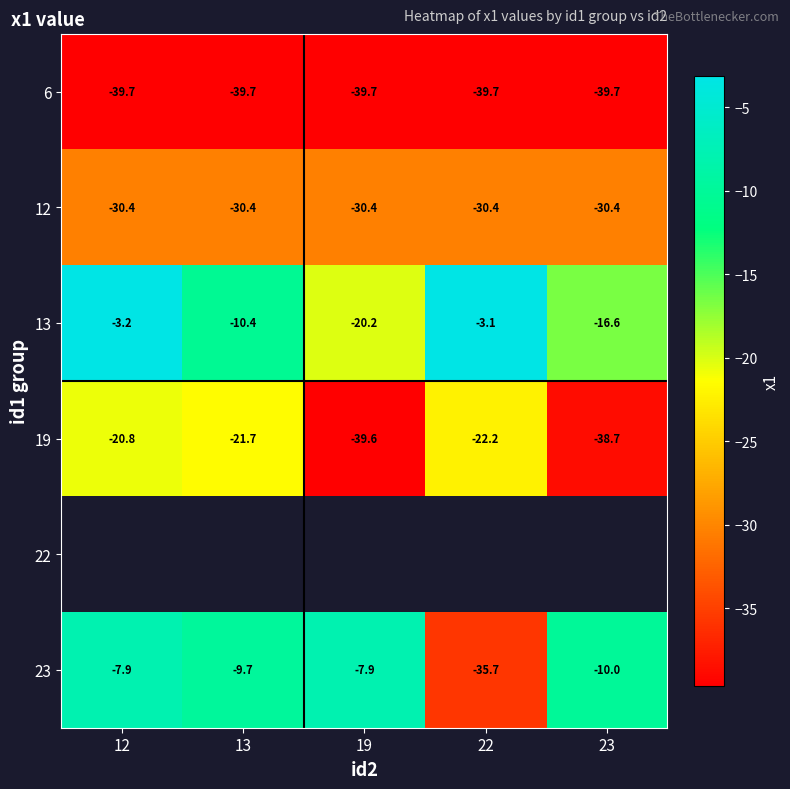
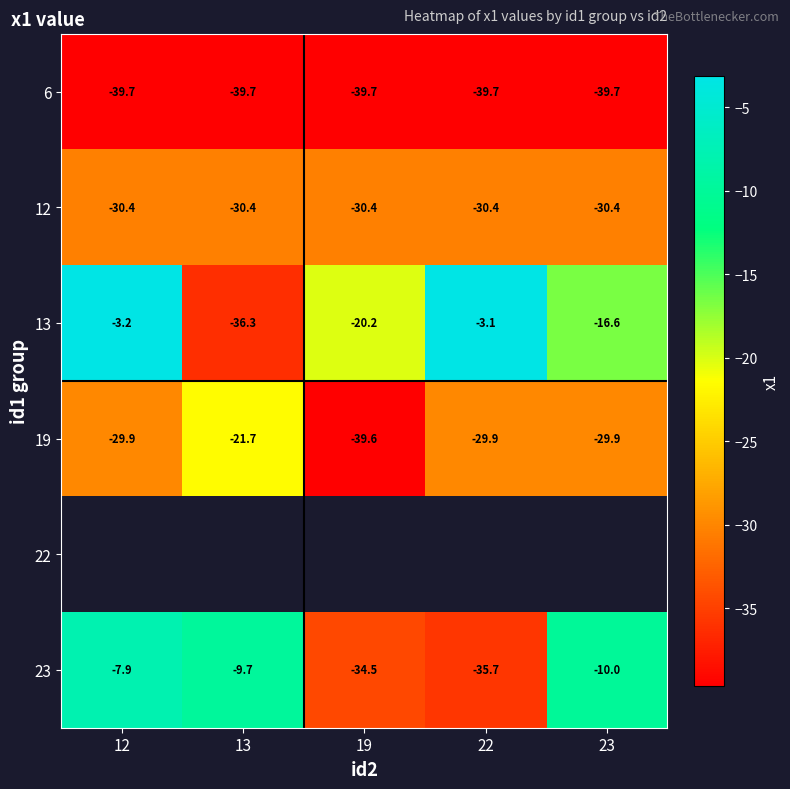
  {
    "6": {
      "12": -39.7,
      "13": -39.7,
      "19": -39.7,
      "22": -39.7,
      "23": -39.7
    },
    "12": {
      "12": -30.4,
      "13": -30.4,
      "19": -30.4,
      "22": -30.4,
      "23": -30.4
    },
    "13": {
      "12": -3.2,
-     "13": -10.4,
+     "13": -36.3,
      "19": -20.2,
      "22": -3.1,
      "23": -16.6
    },
    "19": {
-     "12": -20.8,
+     "12": -29.9,
      "13": -21.7,
      "19": -39.6,
-     "22": -22.2,
-     "23": -38.7
+     "22": -29.9,
+     "23": -29.9
    },
    "23": {
      "12": -7.9,
      "13": -9.7,
-     "19": -7.9,
+     "19": -34.5,
      "22": -35.7,
      "23": -10.0
    }
  }
